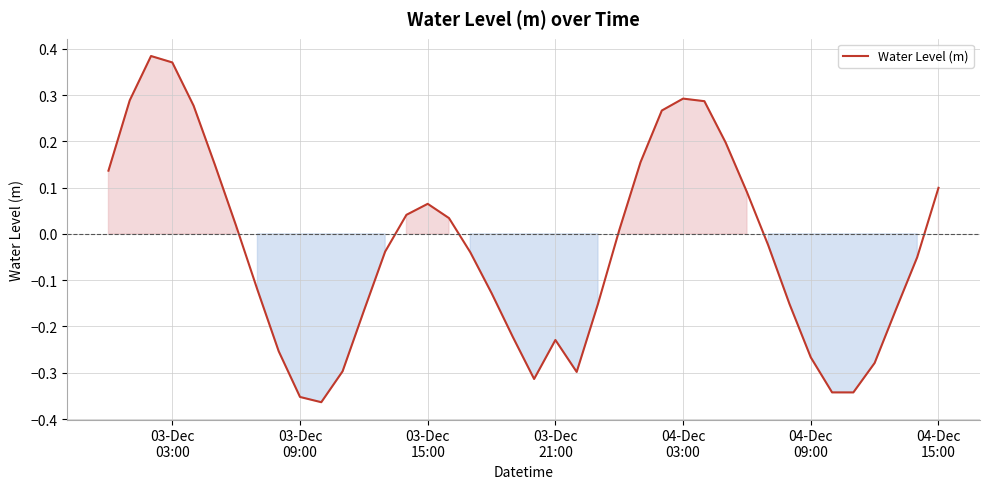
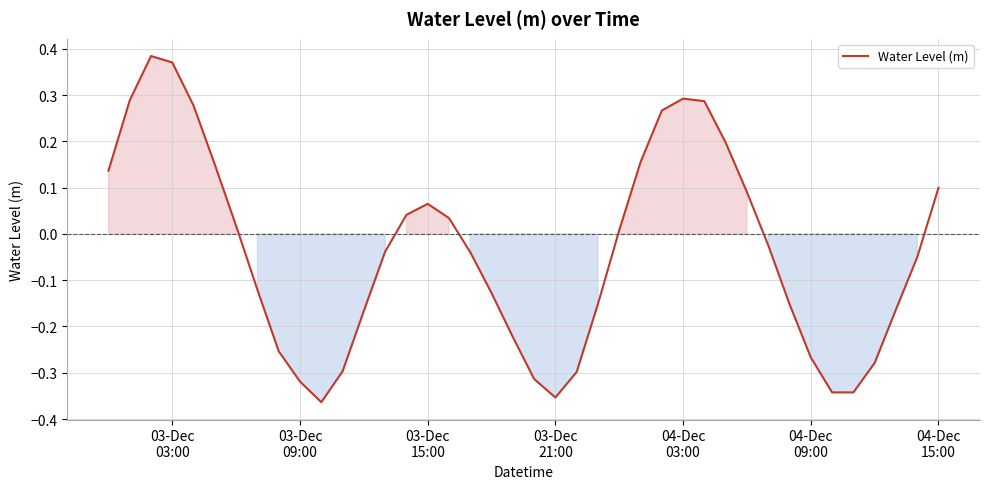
  {
    "03-Dec 03:00": 0.37,
-   "03-Dec 09:00": -0.35,
+   "03-Dec 09:00": -0.32,
    "03-Dec 15:00": 0.06,
-   "03-Dec 21:00": -0.23,
+   "03-Dec 21:00": -0.35,
    "04-Dec 03:00": 0.29,
    "04-Dec 09:00": -0.27,
    "04-Dec 15:00": 0.10
  }
